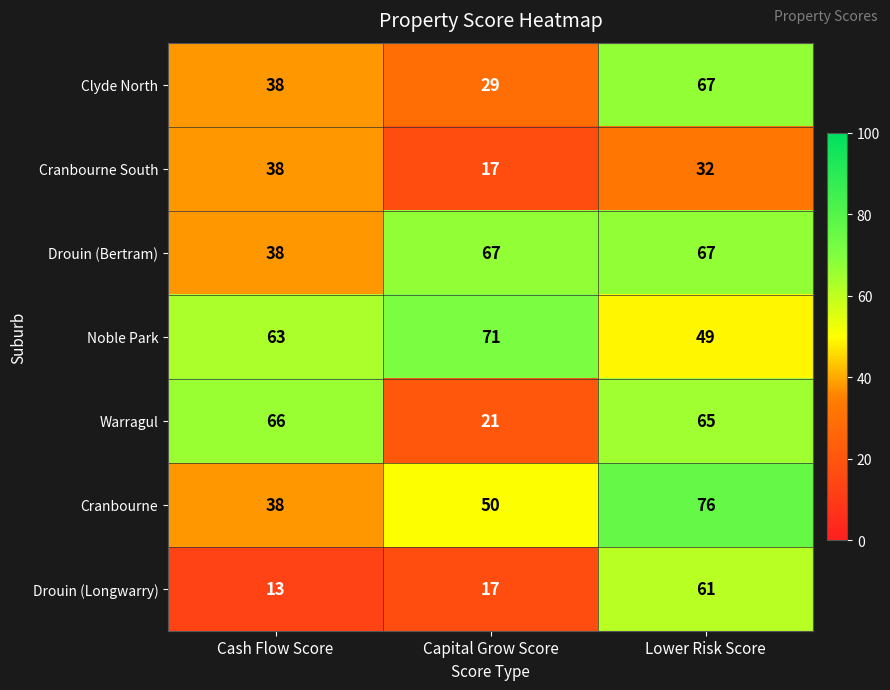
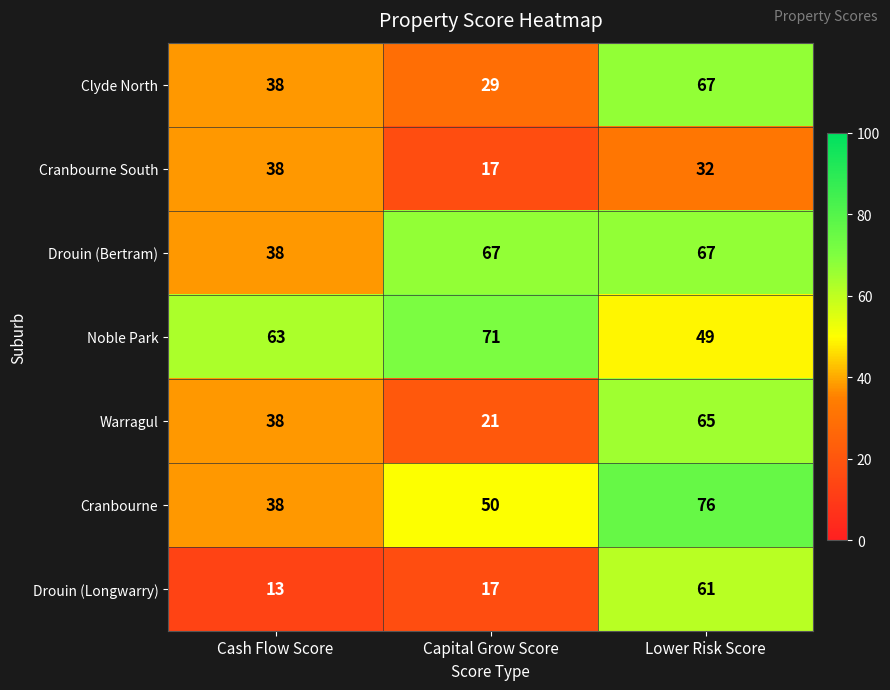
  {
    "Clyde North": {
      "Cash Flow Score": 38,
      "Capital Grow Score": 29,
      "Lower Risk Score": 67
    },
    "Cranbourne South": {
      "Cash Flow Score": 38,
      "Capital Grow Score": 17,
      "Lower Risk Score": 32
    },
    "Drouin (Bertram)": {
      "Cash Flow Score": 38,
      "Capital Grow Score": 67,
      "Lower Risk Score": 67
    },
    "Noble Park": {
      "Cash Flow Score": 63,
      "Capital Grow Score": 71,
      "Lower Risk Score": 49
    },
    "Warragul": {
-     "Cash Flow Score": 66,
+     "Cash Flow Score": 38,
      "Capital Grow Score": 21,
      "Lower Risk Score": 65
    },
    "Cranbourne": {
      "Cash Flow Score": 38,
      "Capital Grow Score": 50,
      "Lower Risk Score": 76
    },
    "Drouin (Longwarry)": {
      "Cash Flow Score": 13,
      "Capital Grow Score": 17,
      "Lower Risk Score": 61
    }
  }
